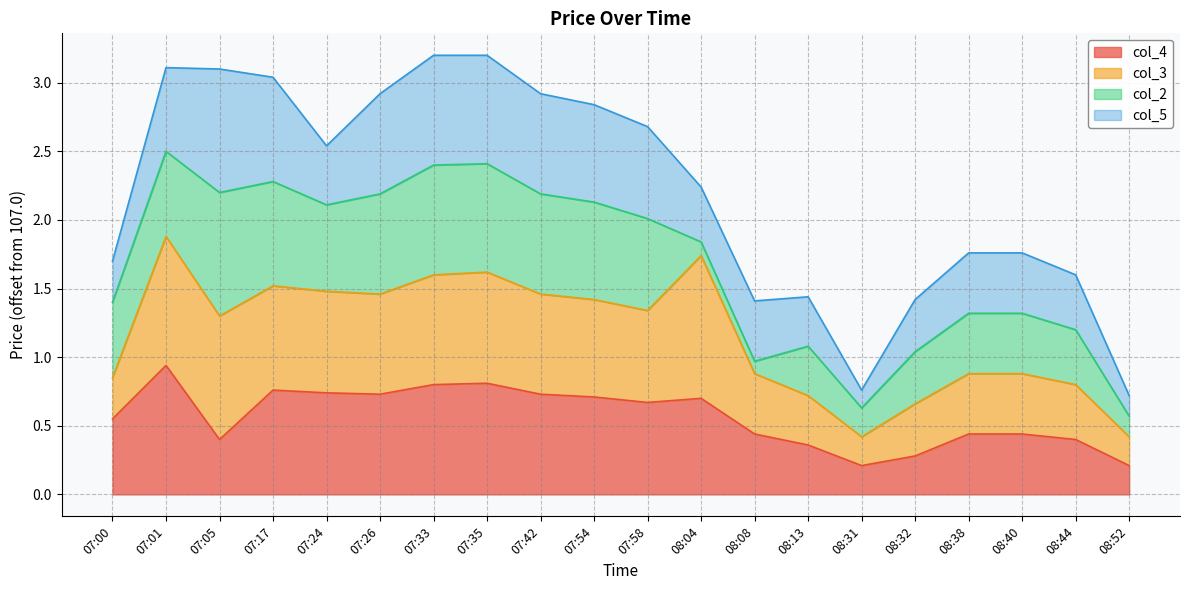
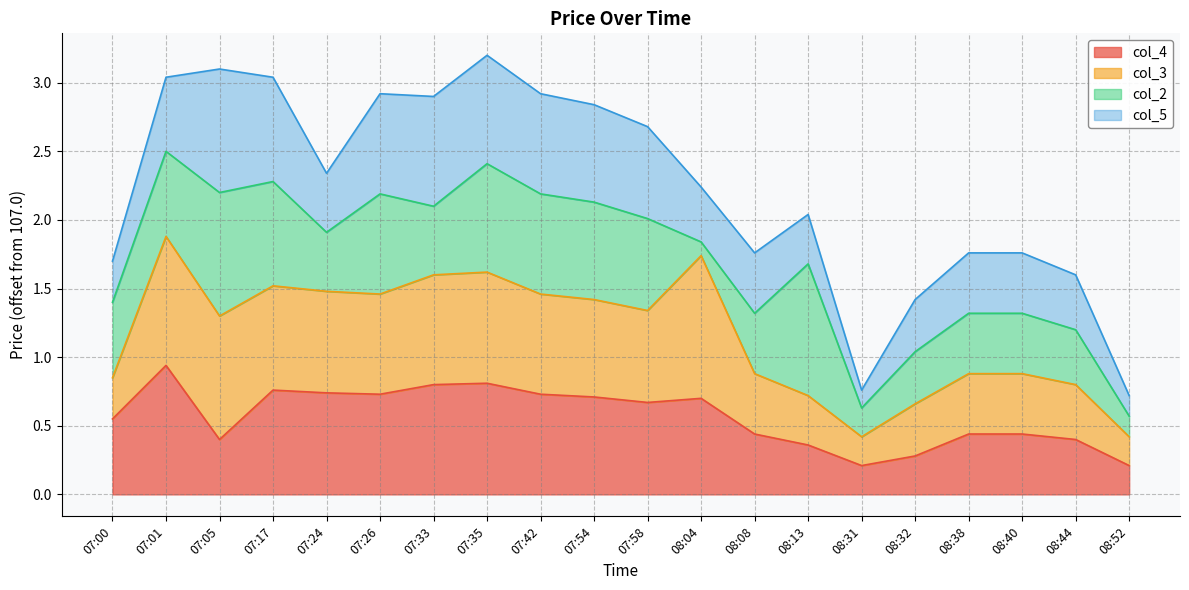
  {
    "col_4": {
      "07:00": 0.55,
      "07:01": 0.94,
      "07:05": 0.40,
      "07:17": 0.76,
      "07:24": 0.74,
      "07:26": 0.73,
      "07:33": 0.80,
      "07:35": 0.81,
      "07:42": 0.73,
      "07:54": 0.71,
      "07:58": 0.67,
      "08:04": 0.70,
      "08:08": 0.44,
      "08:13": 0.36,
      "08:31": 0.21,
      "08:32": 0.28,
      "08:38": 0.44,
      "08:40": 0.44,
      "08:44": 0.40,
      "08:52": 0.21
    },
    "col_3": {
      "07:00": 0.30,
      "07:01": 0.94,
      "07:05": 0.90,
      "07:17": 0.76,
      "07:24": 0.74,
      "07:26": 0.73,
      "07:33": 0.80,
      "07:35": 0.81,
      "07:42": 0.73,
      "07:54": 0.71,
      "07:58": 0.67,
      "08:04": 1.04,
      "08:08": 0.44,
      "08:13": 0.36,
      "08:31": 0.21,
      "08:32": 0.38,
      "08:38": 0.44,
      "08:40": 0.44,
      "08:44": 0.40,
      "08:52": 0.21
    },
    "col_2": {
      "07:00": 0.55,
      "07:01": 0.62,
      "07:05": 0.90,
      "07:17": 0.76,
-     "07:24": 0.63,
+     "07:24": 0.43,
      "07:26": 0.73,
-     "07:33": 0.80,
+     "07:33": 0.50,
      "07:35": 0.79,
      "07:42": 0.73,
      "07:54": 0.71,
      "07:58": 0.67,
      "08:04": 0.10,
-     "08:08": 0.09,
-     "08:13": 0.36,
+     "08:08": 0.44,
+     "08:13": 0.96,
      "08:31": 0.21,
      "08:32": 0.38,
      "08:38": 0.44,
      "08:40": 0.44,
      "08:44": 0.40,
      "08:52": 0.15
    },
    "col_5": {
      "07:00": 0.30,
-     "07:01": 0.61,
+     "07:01": 0.54,
      "07:05": 0.90,
      "07:17": 0.76,
      "07:24": 0.43,
      "07:26": 0.73,
      "07:33": 0.80,
      "07:35": 0.79,
      "07:42": 0.73,
      "07:54": 0.71,
      "07:58": 0.67,
      "08:04": 0.40,
      "08:08": 0.44,
      "08:13": 0.36,
      "08:31": 0.13,
      "08:32": 0.38,
      "08:38": 0.44,
      "08:40": 0.44,
      "08:44": 0.40,
      "08:52": 0.15
    }
  }
